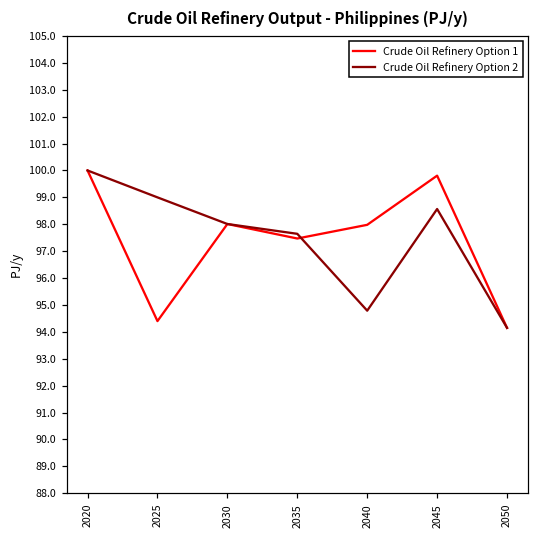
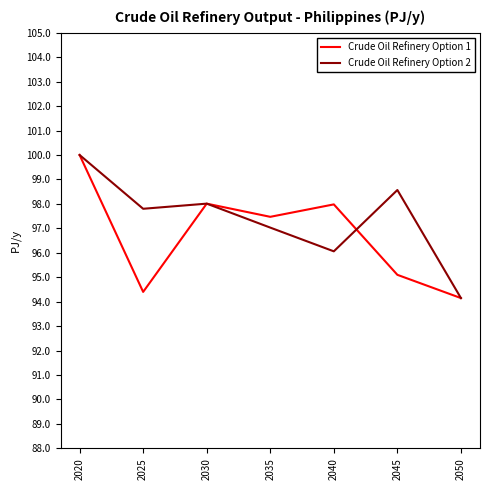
  {
    "Crude Oil Refinery Option 1": {
      "2025": 94.4,
      "2035": 97.5,
      "2040": 98.0,
-     "2045": 99.8
+     "2045": 95.1
    },
    "Crude Oil Refinery Option 2": {
-     "2025": 99.0,
-     "2035": 97.6,
-     "2040": 94.8,
+     "2025": 97.8,
+     "2035": 97.0,
+     "2040": 96.1,
      "2045": 98.6
    }
  }
